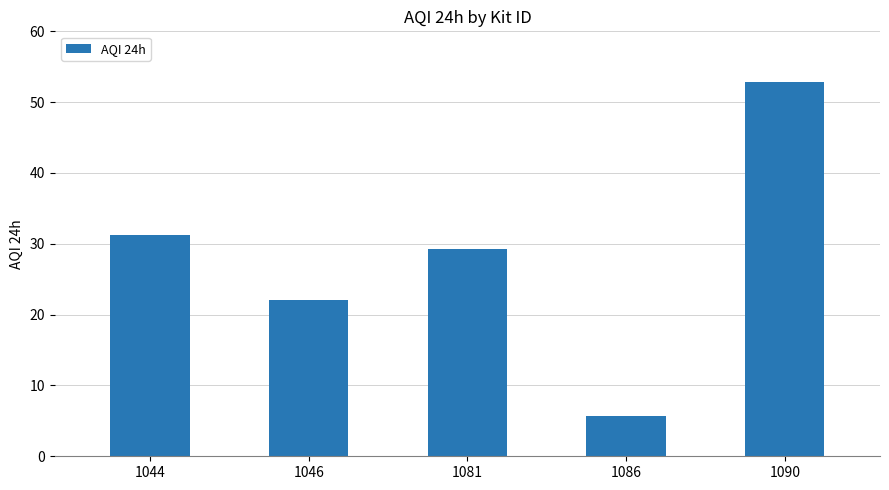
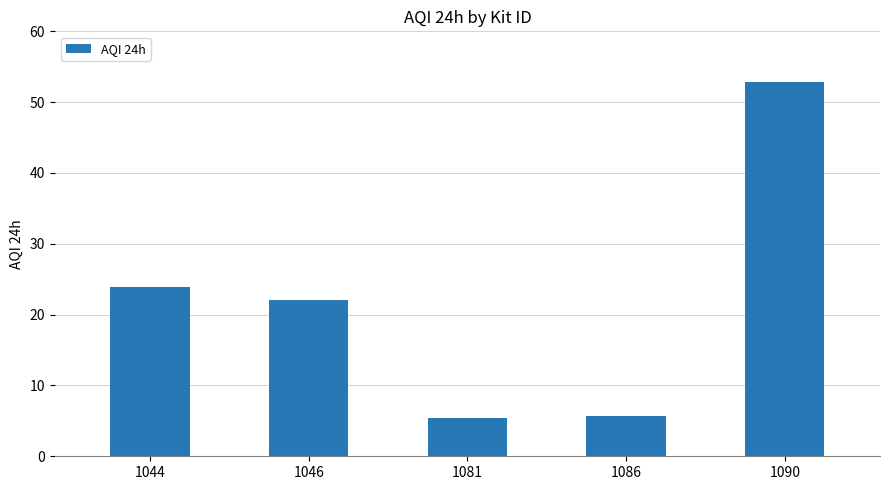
  {
-   "1044": 31,
+   "1044": 24,
    "1046": 22,
-   "1081": 29,
+   "1081": 5,
    "1086": 6,
    "1090": 53
  }
